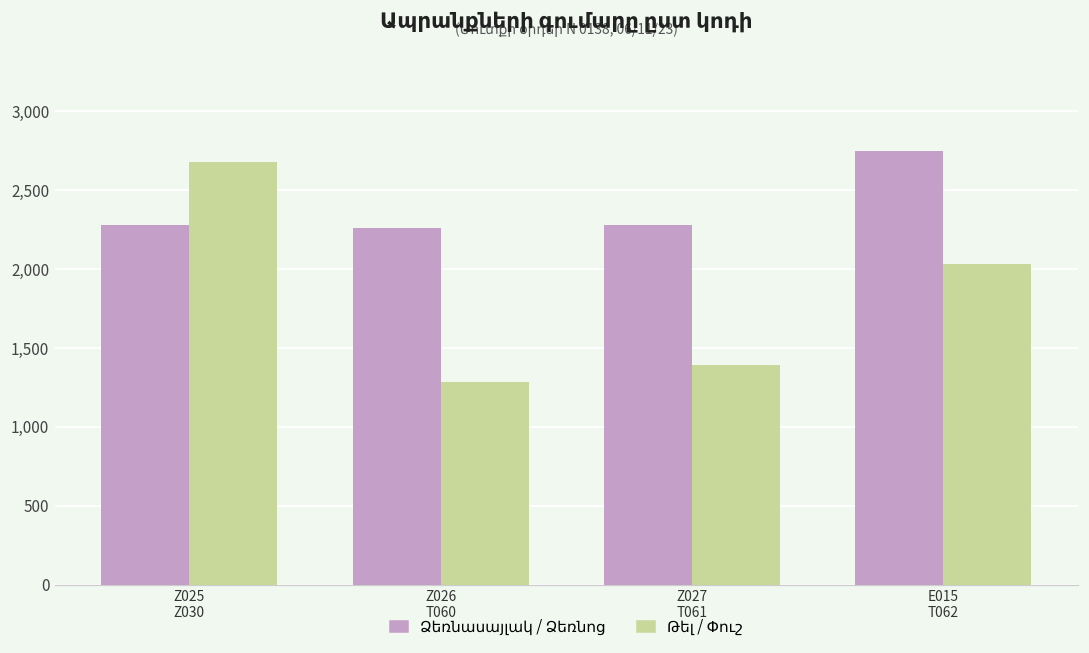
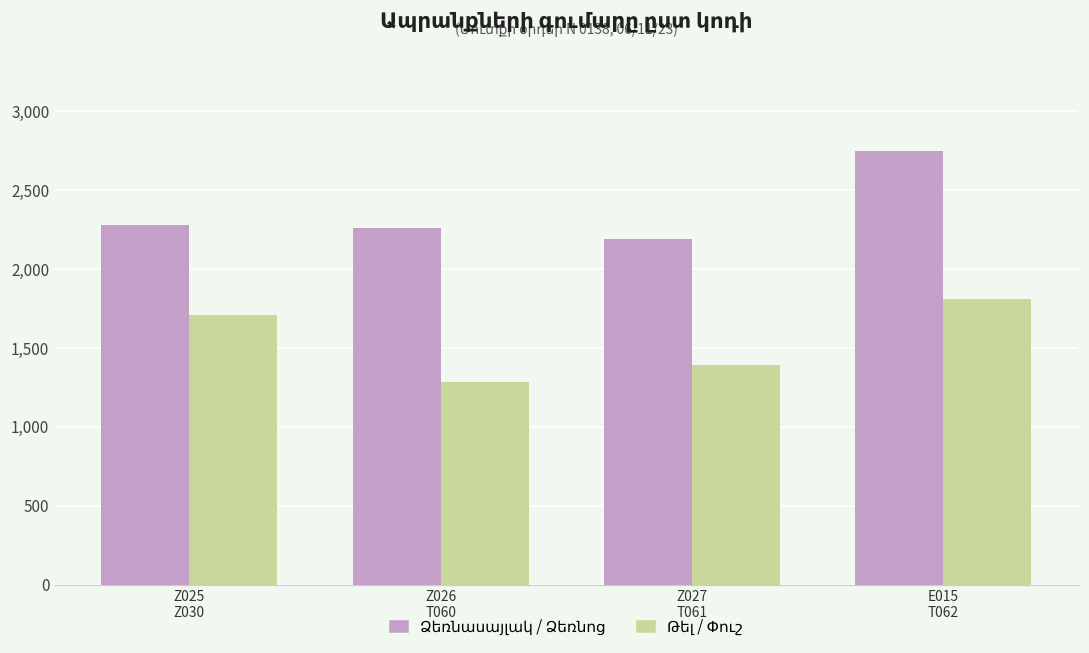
  {
    "Ձեռնասայլակ / Ձեռնոց": {
      "Z025 Z030": "2,280",
      "Z026 T060": "2,260",
-     "Z027 T061": "2,280",
+     "Z027 T061": "2,190",
      "E015 T062": "2,750"
    },
    "Թել / Փուշ": {
-     "Z025 Z030": "2,680",
+     "Z025 Z030": "1,710",
      "Z026 T060": "1,290",
      "Z027 T061": "1,390",
-     "E015 T062": "2,030"
+     "E015 T062": "1,810"
    }
  }
